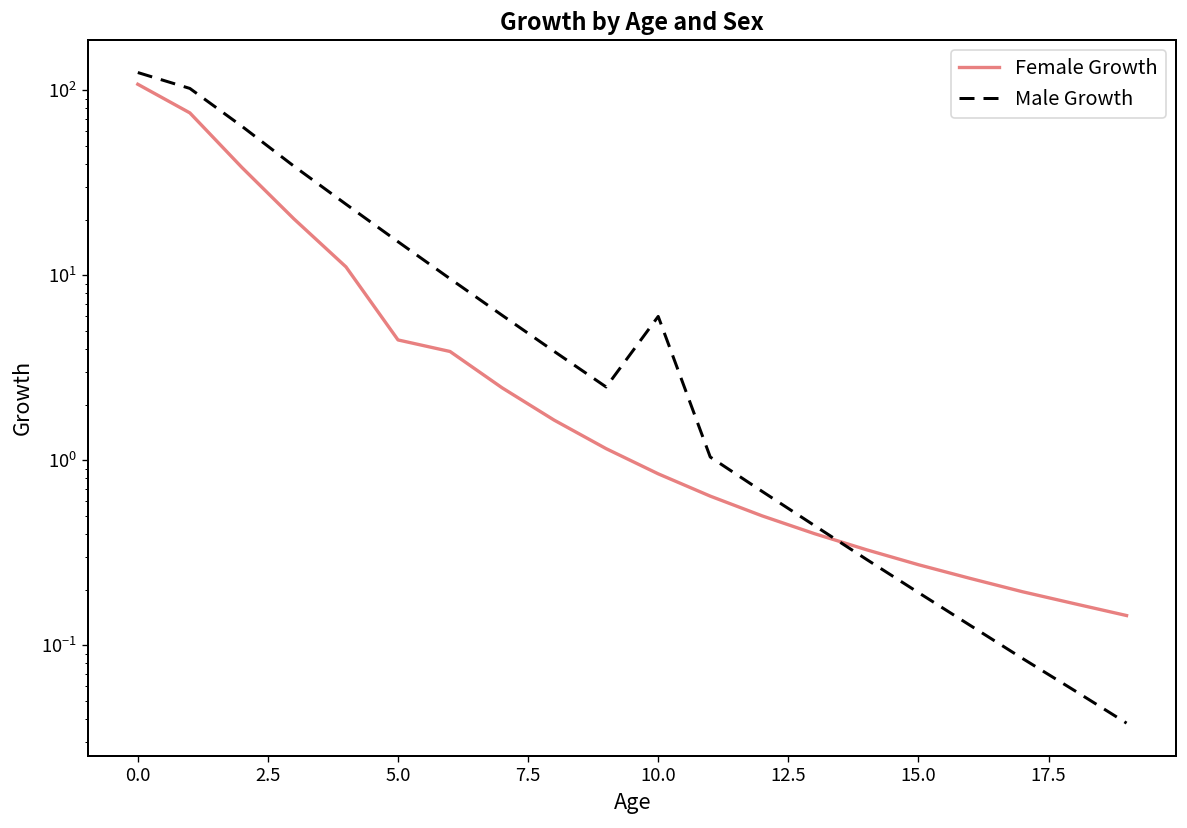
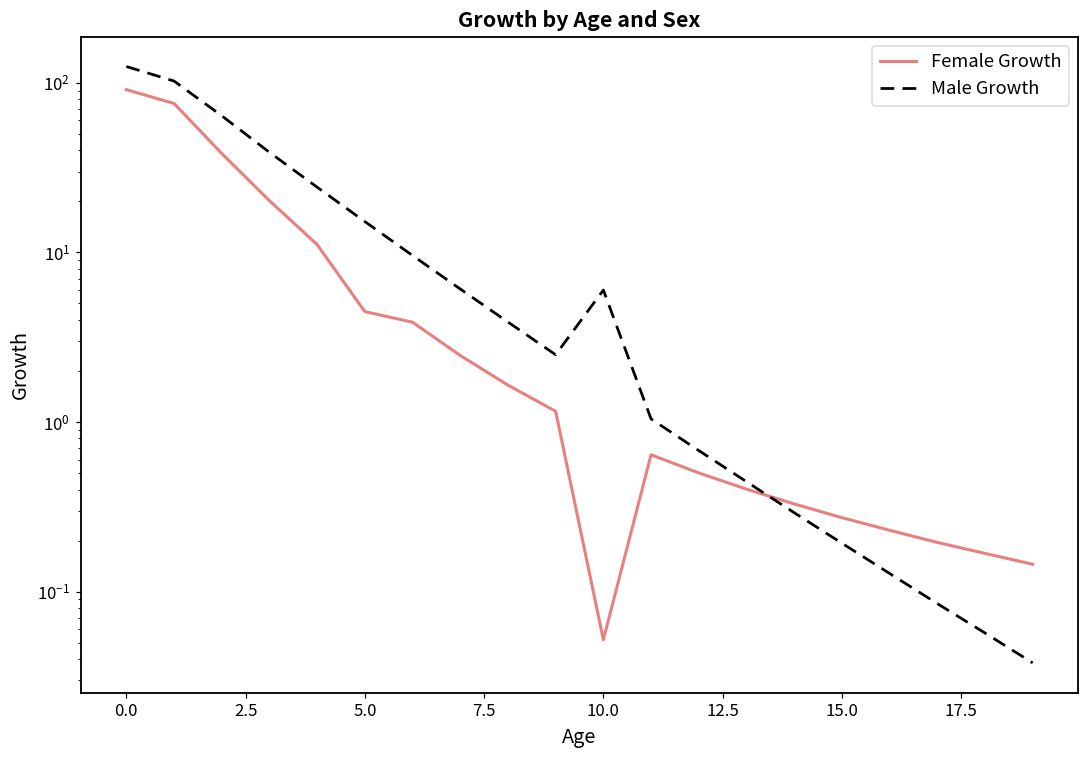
  {
    "Female Growth": {
-     "0.0": 110,
+     "0.0": 90,
      "5.0": 4.5,
-     "10.0": 0.8,
+     "10.0": 0.052,
      "15.0": 0.27
    },
    "Male Growth": {
      "0.0": 120,
      "5.0": 15,
      "10.0": 6.0,
      "15.0": 0.19
    }
  }
